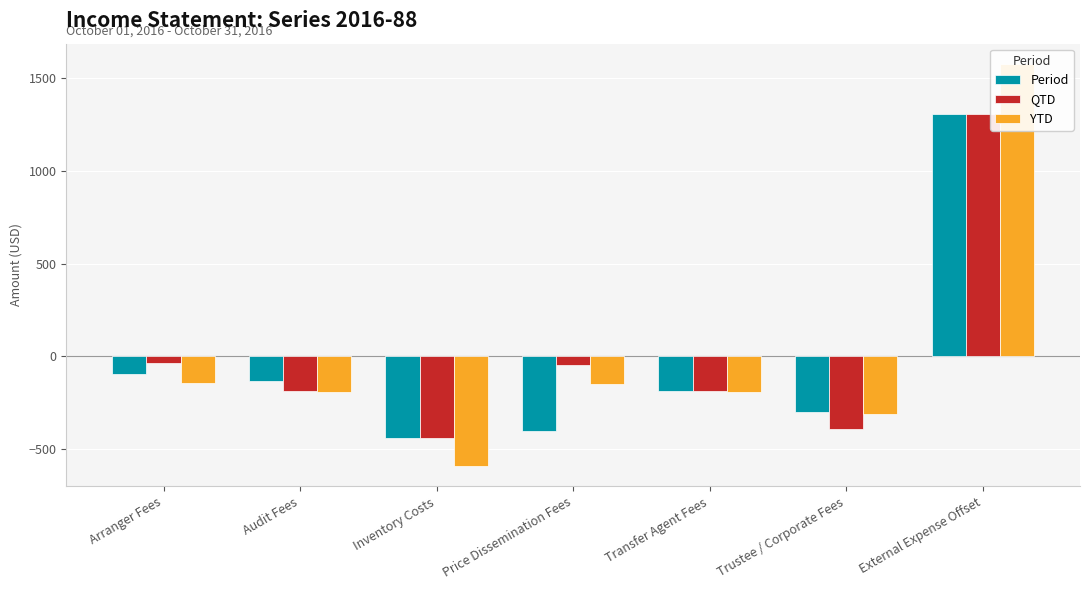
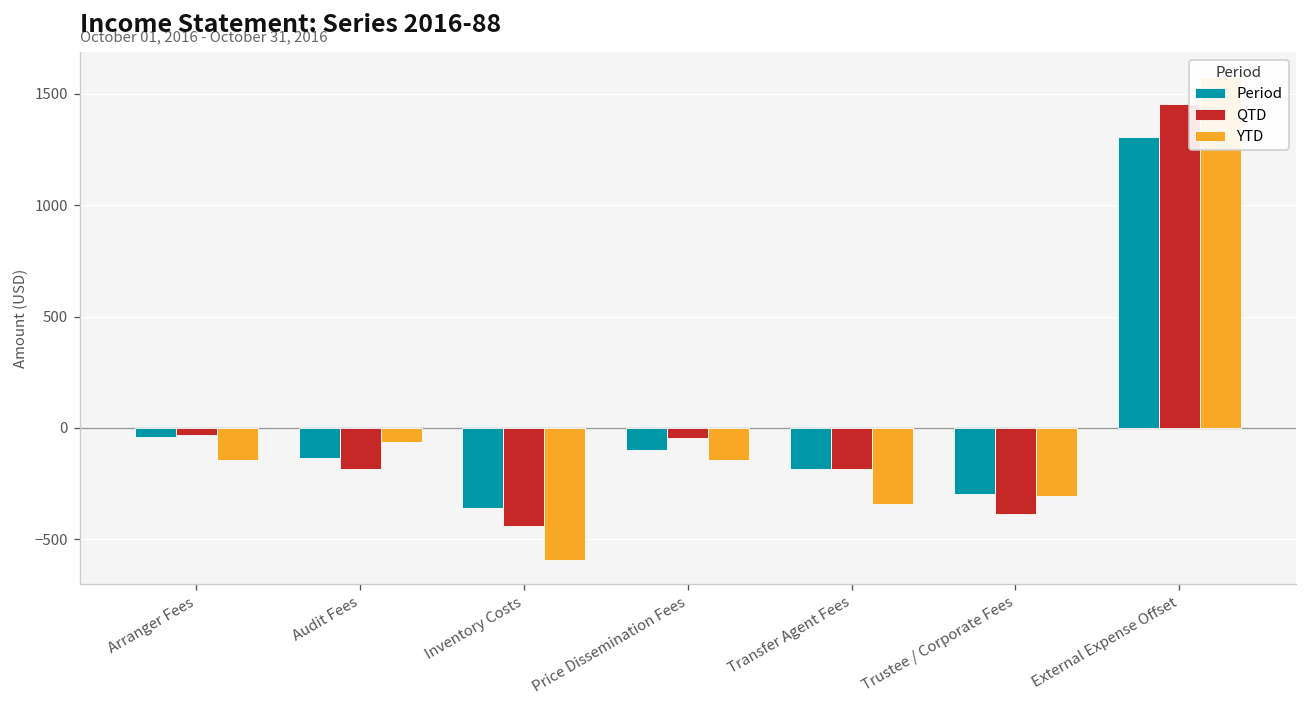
  {
    "Period": {
-     "Arranger Fees": -90,
+     "Arranger Fees": -40,
      "Audit Fees": -130,
-     "Inventory Costs": -440,
-     "Price Dissemination Fees": -400,
+     "Inventory Costs": -360,
+     "Price Dissemination Fees": -100,
      "Transfer Agent Fees": -190,
      "Trustee / Corporate Fees": -300,
      "External Expense Offset": 1310
    },
    "QTD": {
      "Arranger Fees": -30,
      "Audit Fees": -190,
      "Inventory Costs": -440,
      "Price Dissemination Fees": -50,
      "Transfer Agent Fees": -190,
      "Trustee / Corporate Fees": -390,
-     "External Expense Offset": 1310
+     "External Expense Offset": 1450
    },
    "YTD": {
      "Arranger Fees": -140,
-     "Audit Fees": -190,
+     "Audit Fees": -70,
      "Inventory Costs": -590,
      "Price Dissemination Fees": -150,
-     "Transfer Agent Fees": -190,
+     "Transfer Agent Fees": -340,
      "Trustee / Corporate Fees": -310
    }
  }
